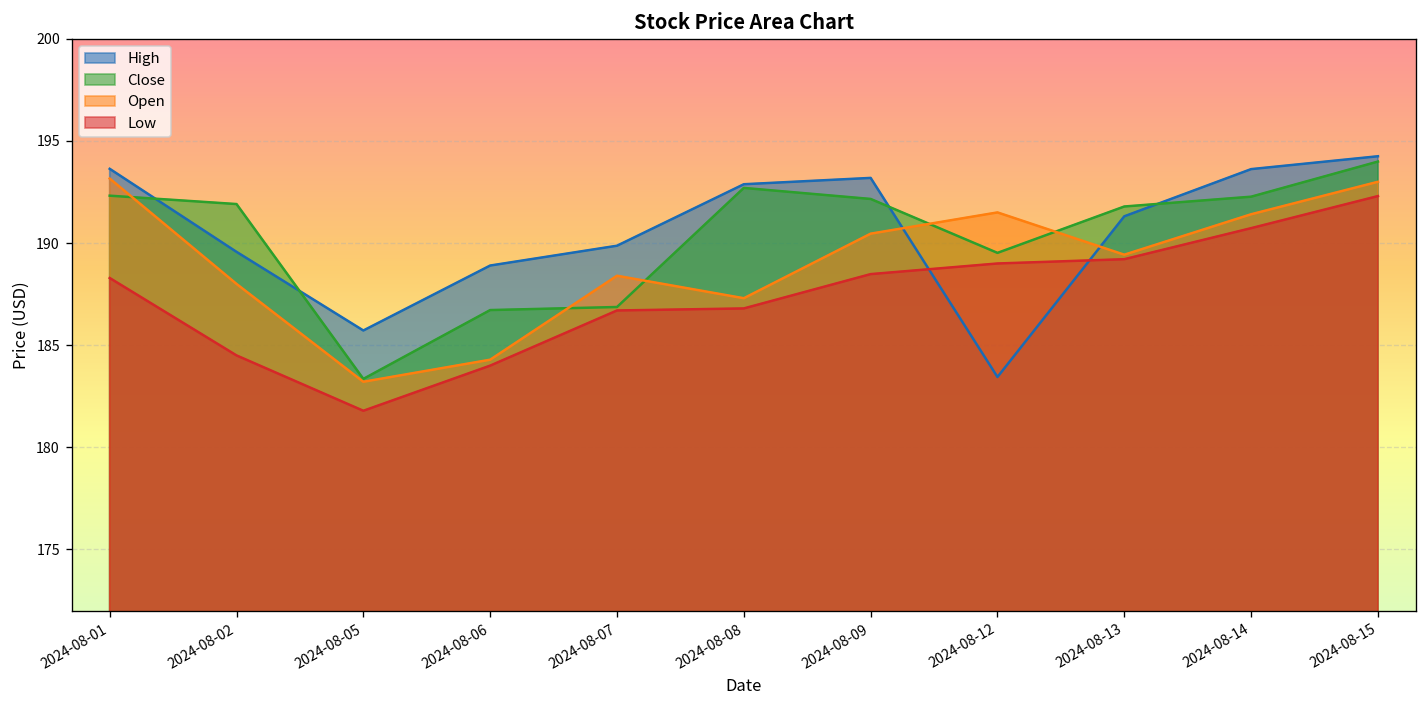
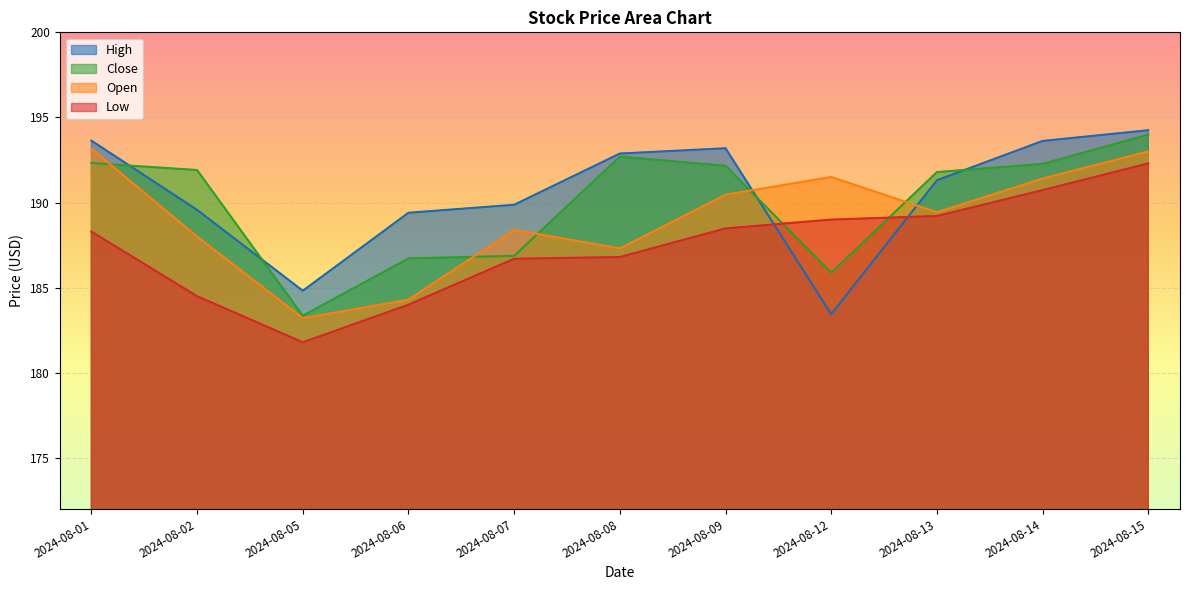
  {
    "High": {
      "2024-08-01": 193.6,
      "2024-08-02": 189.6,
-     "2024-08-05": 185.7,
-     "2024-08-06": 188.9,
+     "2024-08-05": 184.8,
+     "2024-08-06": 189.4,
      "2024-08-07": 189.9,
      "2024-08-08": 192.9,
      "2024-08-09": 193.2,
      "2024-08-12": 183.4,
      "2024-08-13": 191.3,
      "2024-08-14": 193.6,
      "2024-08-15": 194.3
    },
    "Close": {
      "2024-08-01": 192.3,
      "2024-08-02": 191.9,
      "2024-08-06": 186.7,
      "2024-08-07": 186.9,
      "2024-08-08": 192.7,
      "2024-08-09": 192.2,
-     "2024-08-12": 189.5,
+     "2024-08-12": 185.9,
      "2024-08-13": 191.8,
      "2024-08-14": 192.3,
      "2024-08-15": 194.0
    },
    "Open": {
      "2024-08-01": 193.2,
      "2024-08-02": 188.0,
      "2024-08-06": 184.3,
      "2024-08-07": 188.4,
      "2024-08-08": 187.3,
      "2024-08-09": 190.5,
      "2024-08-12": 191.5,
      "2024-08-13": 189.4,
      "2024-08-14": 191.4,
      "2024-08-15": 193.0
    },
    "Low": {
      "2024-08-01": 188.3,
      "2024-08-02": 184.5,
      "2024-08-05": 181.8,
      "2024-08-06": 184.0,
      "2024-08-07": 186.7,
      "2024-08-08": 186.8,
      "2024-08-09": 188.5,
      "2024-08-12": 189.0,
      "2024-08-13": 189.2,
      "2024-08-14": 190.7,
      "2024-08-15": 192.3
    }
  }
